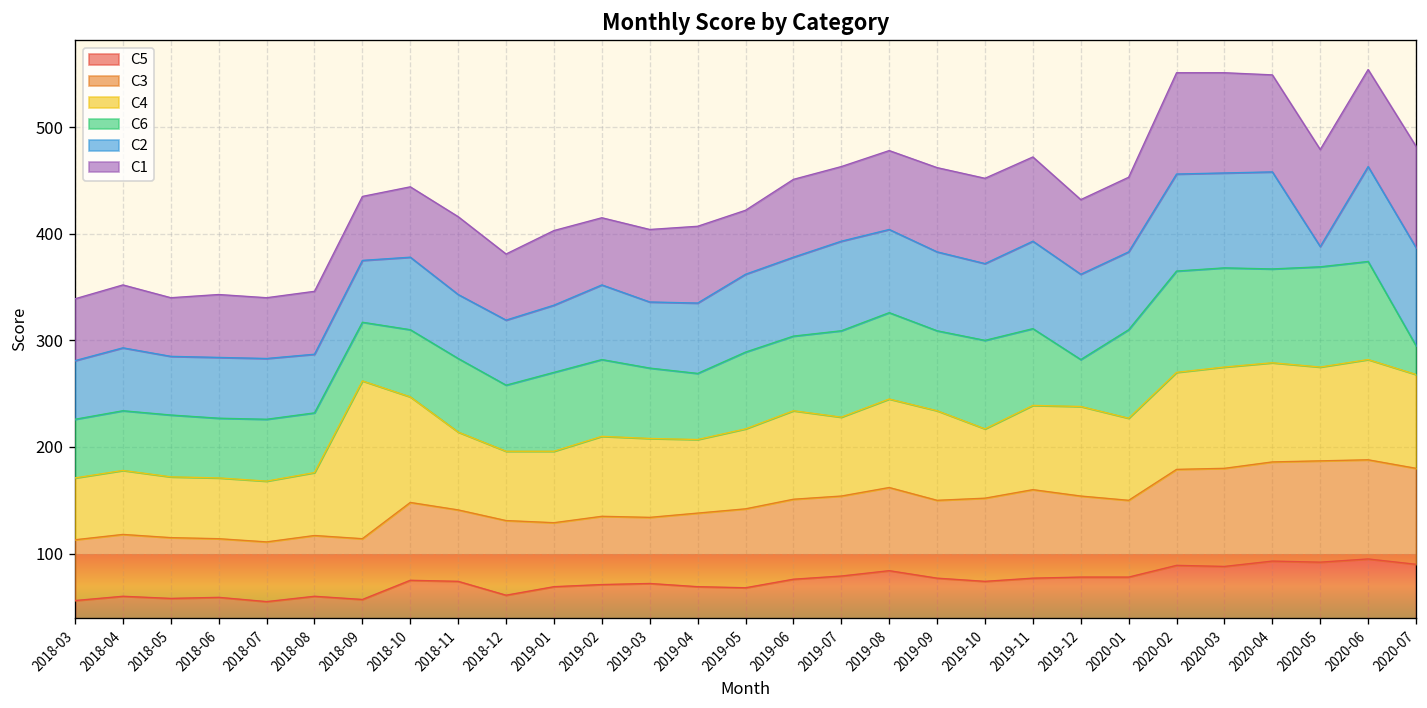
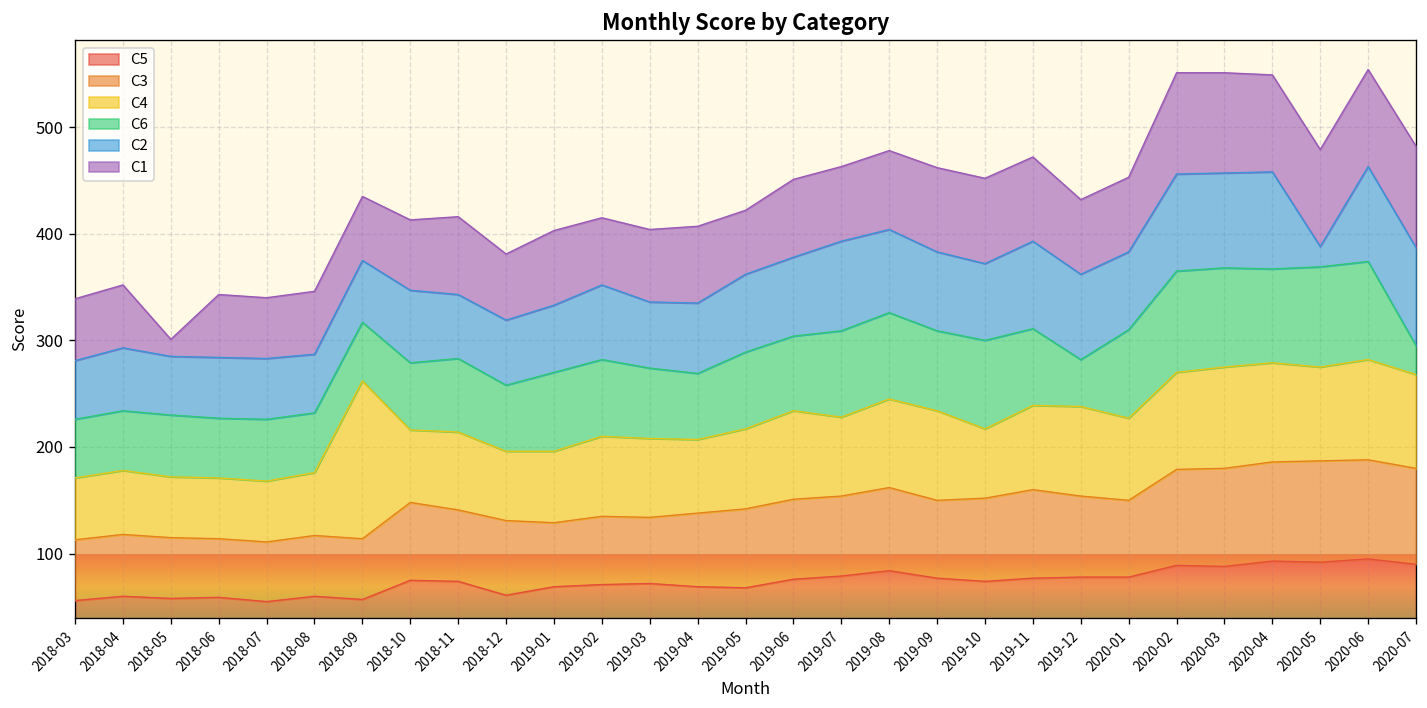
  {
    "C4": {
      "2018-03": 60,
      "2018-04": 60,
      "2018-05": 60,
      "2018-06": 60,
      "2018-07": 60,
      "2018-08": 60,
      "2018-09": 150,
-     "2018-10": 100,
+     "2018-10": 70,
      "2018-11": 70,
      "2018-12": 70,
      "2019-01": 70,
      "2019-02": 80,
      "2019-03": 70,
      "2019-04": 70,
      "2019-05": 80,
      "2019-06": 80,
      "2019-07": 70,
      "2019-08": 80,
      "2019-09": 80,
      "2019-10": 70,
      "2019-11": 80,
      "2019-12": 80,
      "2020-01": 80,
      "2020-02": 90,
      "2020-03": 100,
      "2020-04": 90,
      "2020-05": 90,
      "2020-06": 90,
      "2020-07": 90
    },
    "C6": {
      "2018-03": 60,
      "2018-04": 60,
      "2018-05": 60,
      "2018-06": 60,
      "2018-07": 60,
      "2018-08": 60,
      "2018-09": 60,
      "2018-10": 60,
      "2018-11": 70,
      "2018-12": 60,
      "2019-01": 70,
      "2019-02": 70,
      "2019-03": 70,
      "2019-04": 60,
      "2019-05": 70,
      "2019-06": 70,
      "2019-07": 80,
      "2019-08": 80,
      "2019-09": 80,
      "2019-10": 80,
      "2019-11": 70,
      "2019-12": 40,
      "2020-01": 80,
      "2020-02": 100,
      "2020-03": 90,
      "2020-04": 90,
      "2020-05": 90,
      "2020-06": 90,
      "2020-07": 30
    },
    "C2": {
      "2018-03": 60,
      "2018-04": 60,
      "2018-05": 60,
      "2018-06": 60,
      "2018-07": 60,
      "2018-08": 60,
      "2018-09": 60,
      "2018-10": 70,
      "2018-11": 60,
      "2018-12": 60,
      "2019-01": 60,
      "2019-02": 70,
      "2019-03": 60,
      "2019-04": 70,
      "2019-05": 70,
      "2019-06": 70,
      "2019-07": 80,
      "2019-08": 80,
      "2019-09": 70,
      "2019-10": 70,
      "2019-11": 80,
      "2019-12": 80,
      "2020-01": 70,
      "2020-02": 90,
      "2020-03": 90,
      "2020-04": 90,
      "2020-05": 20,
      "2020-06": 90,
      "2020-07": 90
    },
    "C1": {
      "2018-03": 60,
      "2018-04": 60,
-     "2018-05": 60,
+     "2018-05": 20,
      "2018-06": 60,
      "2018-07": 60,
      "2018-08": 60,
      "2018-09": 60,
      "2018-10": 70,
      "2018-11": 70,
      "2018-12": 60,
      "2019-01": 70,
      "2019-02": 60,
      "2019-03": 70,
      "2019-04": 70,
      "2019-05": 60,
      "2019-06": 70,
      "2019-07": 70,
      "2019-08": 70,
      "2019-09": 80,
      "2019-10": 80,
      "2019-11": 80,
      "2019-12": 70,
      "2020-01": 70,
      "2020-02": 100,
      "2020-03": 90,
      "2020-04": 90,
      "2020-05": 90,
      "2020-06": 90,
      "2020-07": 100
    }
  }
